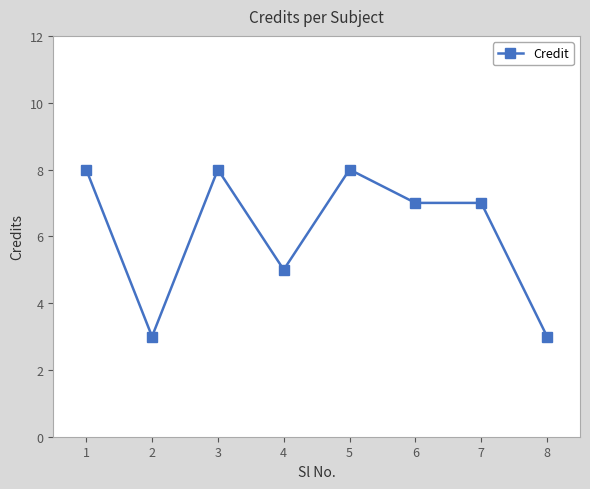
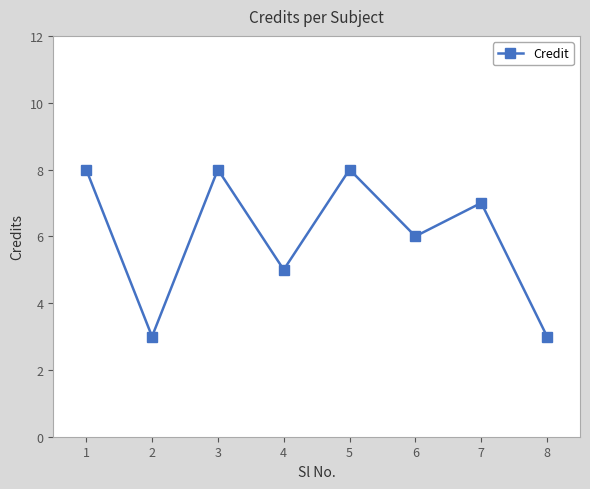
  {
    "1": 8,
    "2": 3,
    "3": 8,
    "4": 5,
    "5": 8,
-   "6": 7,
+   "6": 6,
    "7": 7,
    "8": 3
  }
